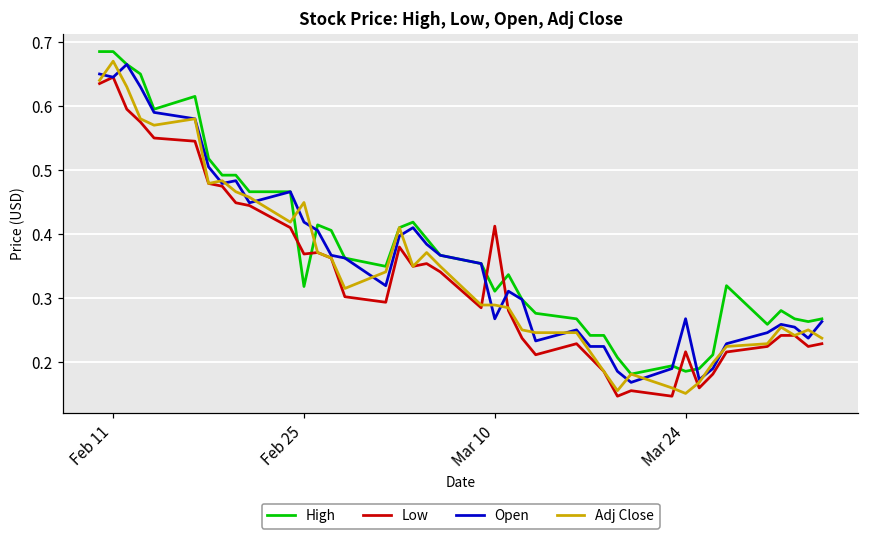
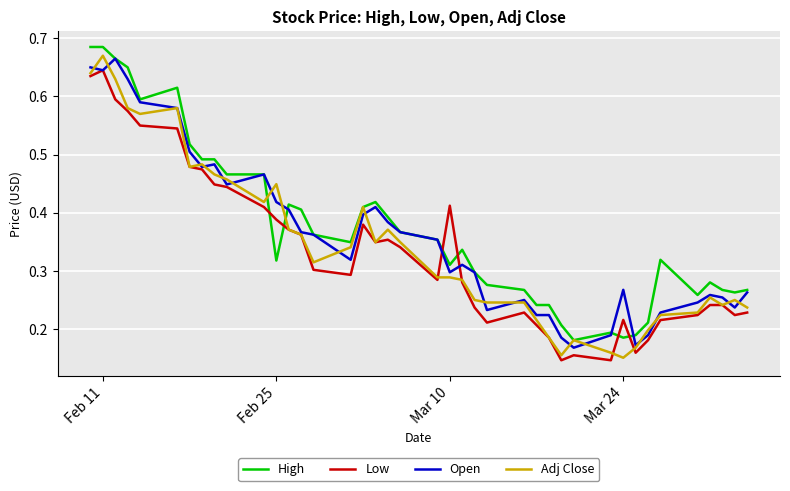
  {
    "High": {
      "Feb 11": 0.69,
      "Feb 25": 0.32,
      "Mar 10": 0.31,
      "Mar 24": 0.19
    },
    "Low": {
-     "Feb 25": 0.37,
+     "Feb 25": 0.39,
      "Mar 10": 0.41,
      "Mar 24": 0.22
    },
    "Open": {
      "Feb 25": 0.42,
-     "Mar 10": 0.27,
+     "Mar 10": 0.30,
      "Mar 24": 0.27
    },
    "Adj Close": {
      "Feb 11": 0.67,
      "Feb 25": 0.45,
      "Mar 10": 0.29,
      "Mar 24": 0.15
    }
  }
